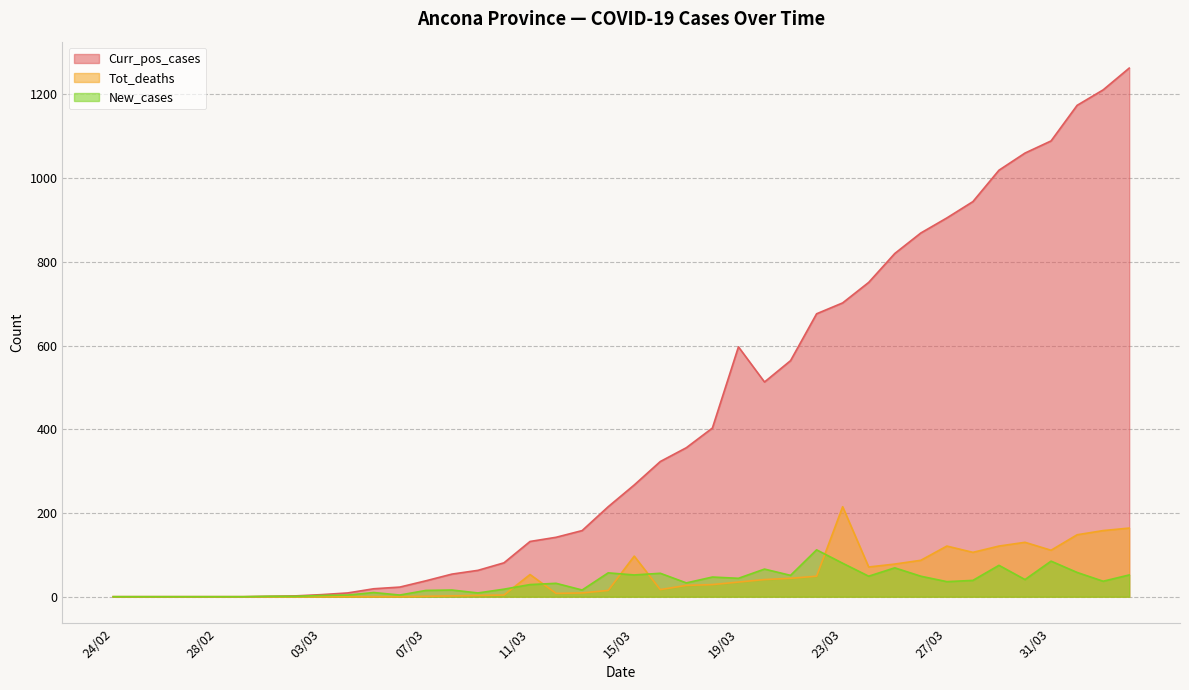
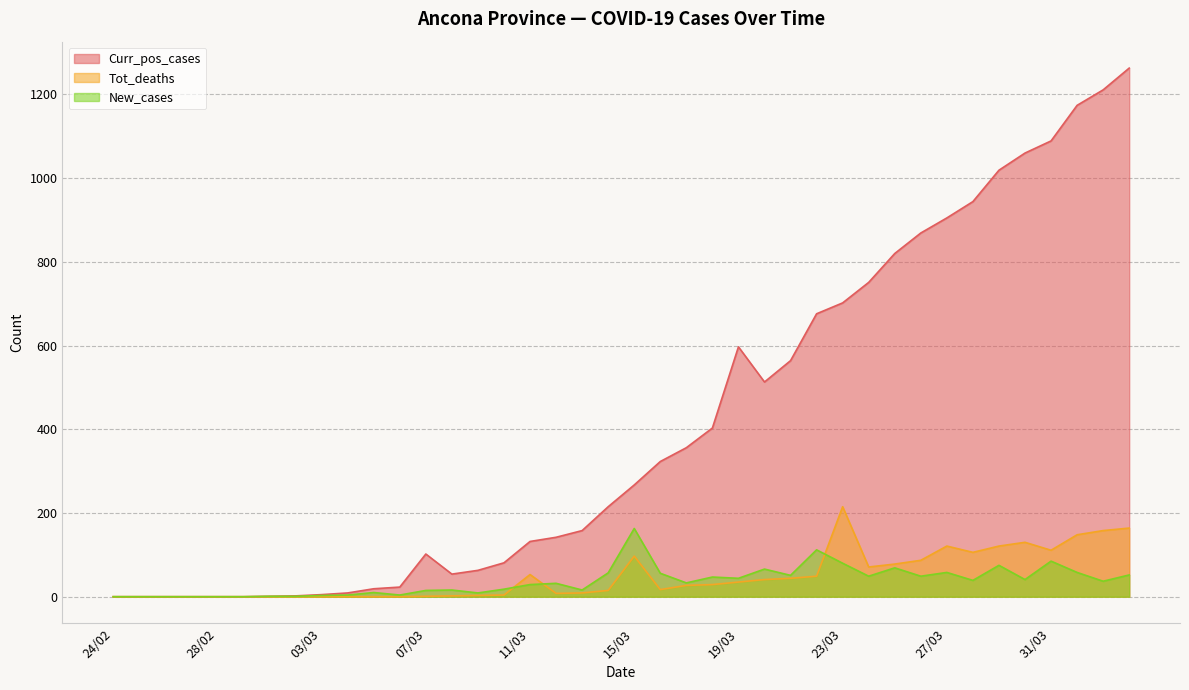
  {
    "Curr_pos_cases": {
-     "07/03": 40,
+     "07/03": 100,
      "11/03": 130,
      "15/03": 270,
      "19/03": 600,
      "23/03": 700,
      "27/03": 910,
      "31/03": 1090
    },
    "Tot_deaths": {
      "07/03": 0,
      "11/03": 50,
      "15/03": 100,
      "19/03": 40,
      "23/03": 220,
      "27/03": 120,
      "31/03": 110
    },
    "New_cases": {
      "07/03": 20,
      "11/03": 30,
-     "15/03": 50,
+     "15/03": 160,
      "19/03": 40,
      "23/03": 80,
-     "27/03": 40,
+     "27/03": 60,
      "31/03": 90
    }
  }
